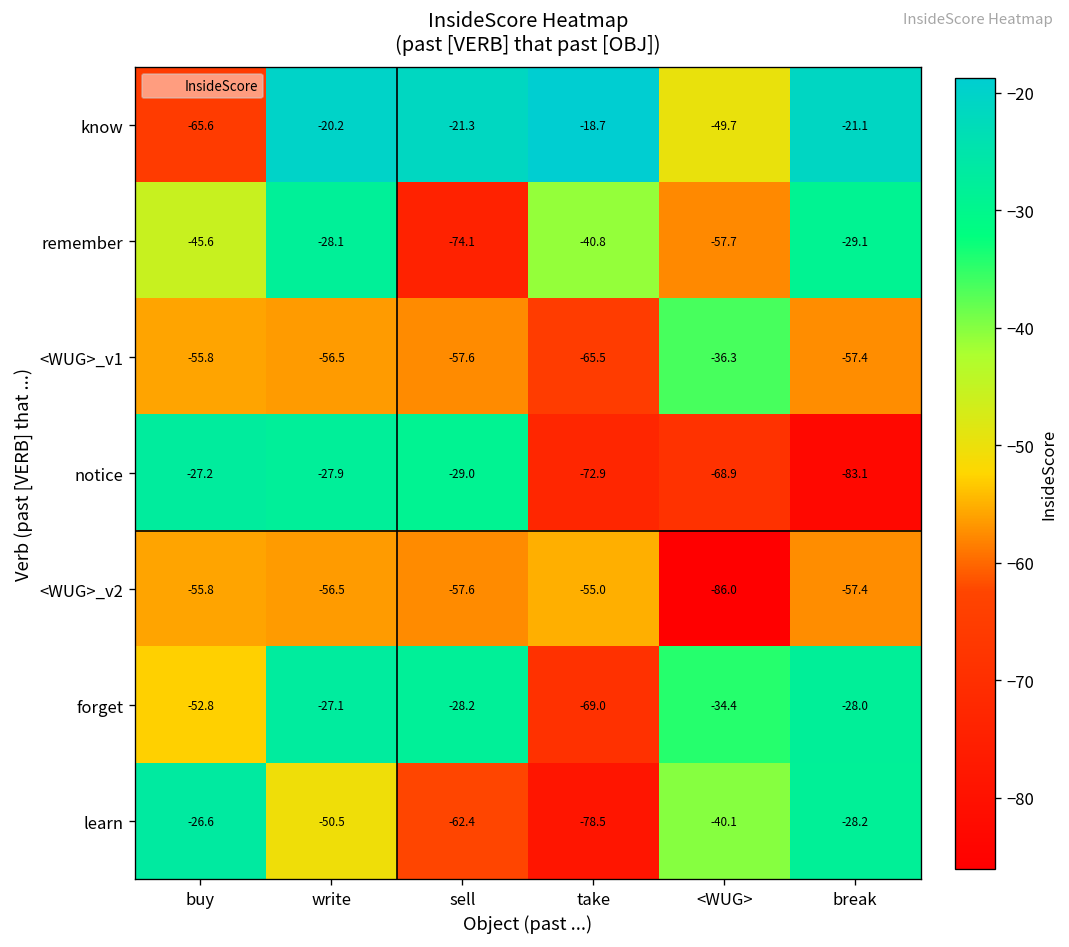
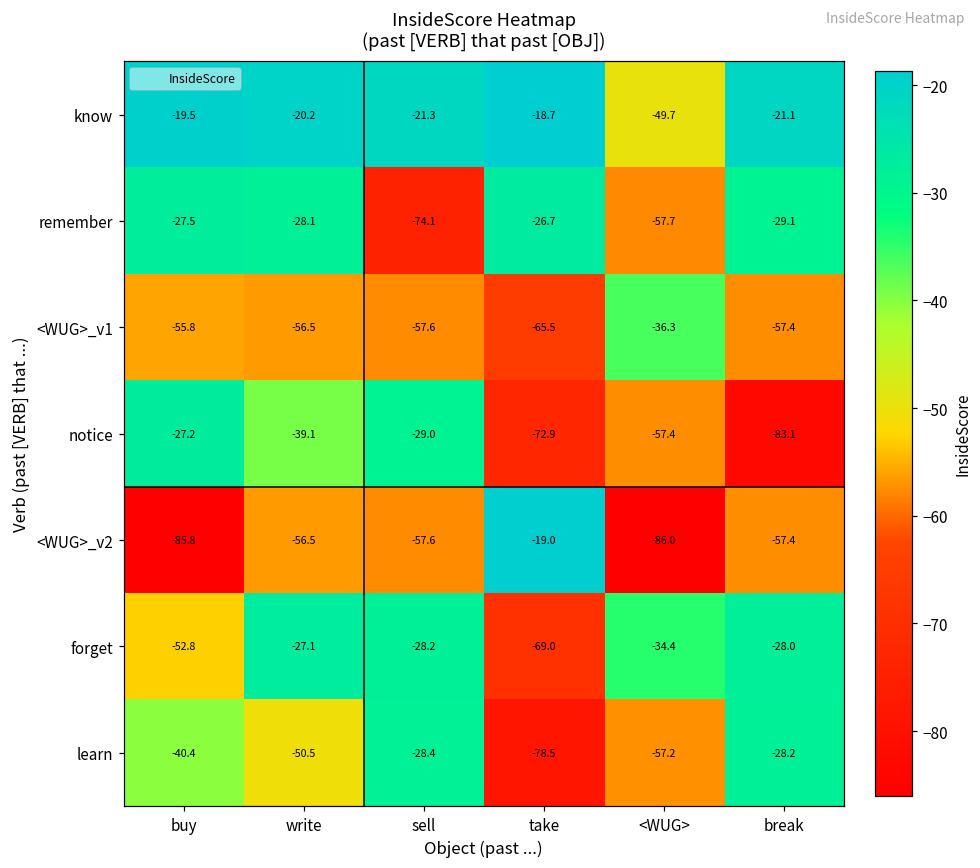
  {
    "know": {
-     "buy": -65.6,
+     "buy": -19.5,
      "write": -20.2,
      "sell": -21.3,
      "take": -18.7,
      "<WUG>": -49.7,
      "break": -21.1
    },
    "remember": {
-     "buy": -45.6,
+     "buy": -27.5,
      "write": -28.1,
      "sell": -74.1,
-     "take": -40.8,
+     "take": -26.7,
      "<WUG>": -57.7,
      "break": -29.1
    },
    "<WUG>_v1": {
      "buy": -55.8,
      "write": -56.5,
      "sell": -57.6,
      "take": -65.5,
      "<WUG>": -36.3,
      "break": -57.4
    },
    "notice": {
      "buy": -27.2,
-     "write": -27.9,
+     "write": -39.1,
      "sell": -29.0,
      "take": -72.9,
-     "<WUG>": -68.9,
+     "<WUG>": -57.4,
      "break": -83.1
    },
    "<WUG>_v2": {
-     "buy": -55.8,
+     "buy": -85.8,
      "write": -56.5,
      "sell": -57.6,
-     "take": -55.0,
+     "take": -19.0,
      "<WUG>": -86.0,
      "break": -57.4
    },
    "forget": {
      "buy": -52.8,
      "write": -27.1,
      "sell": -28.2,
      "take": -69.0,
      "<WUG>": -34.4,
      "break": -28.0
    },
    "learn": {
-     "buy": -26.6,
+     "buy": -40.4,
      "write": -50.5,
-     "sell": -62.4,
+     "sell": -28.4,
      "take": -78.5,
-     "<WUG>": -40.1,
+     "<WUG>": -57.2,
      "break": -28.2
    }
  }
